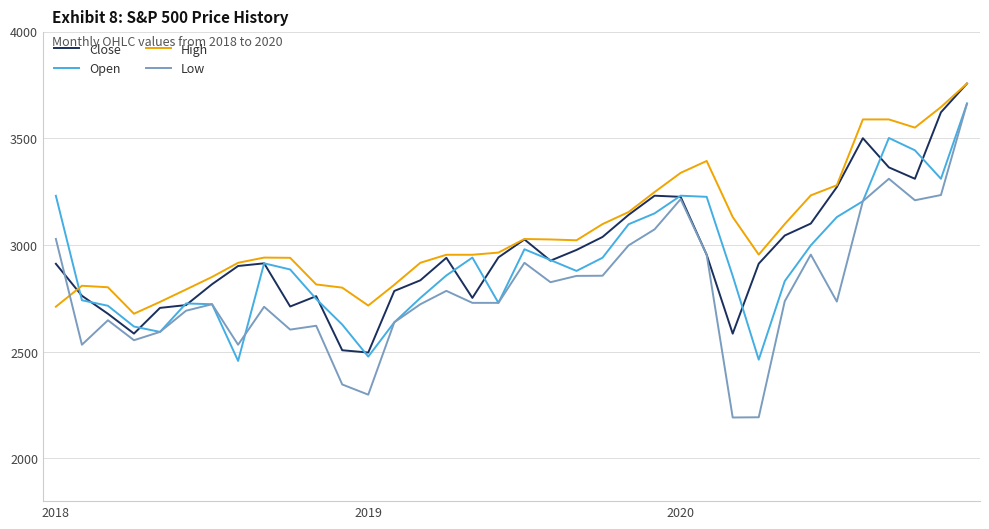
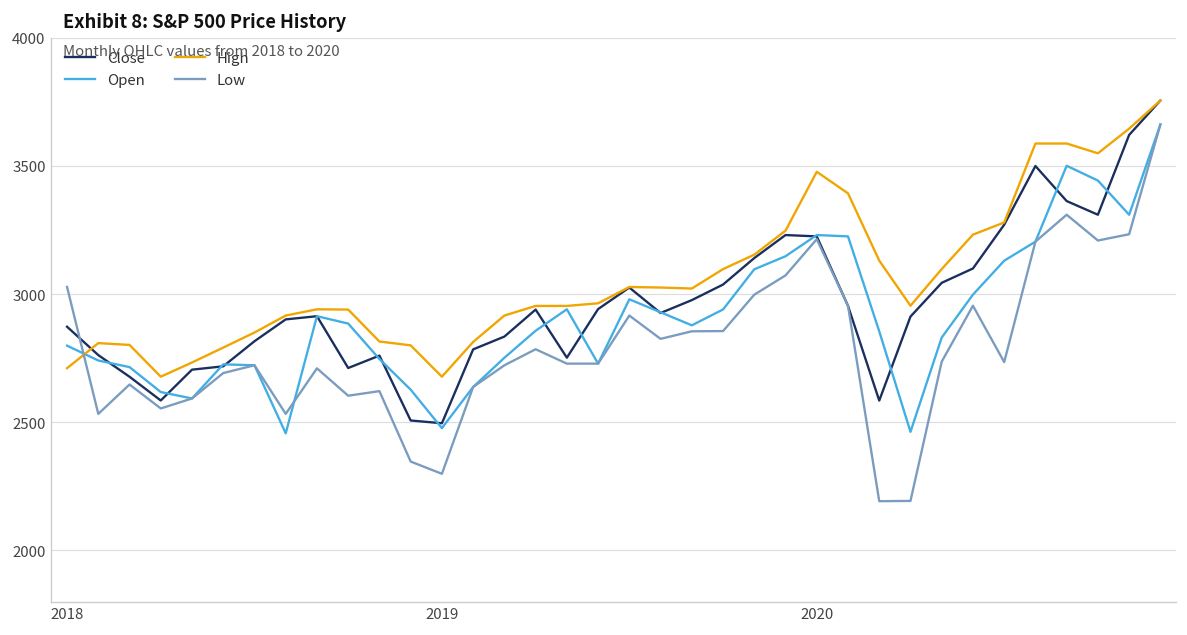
  {
    "Close": {
-     "2018": 2910,
+     "2018": 2870,
      "2019": 2500
    },
    "Open": {
-     "2018": 3230,
+     "2018": 2800,
      "2019": 2480
    },
    "High": {
      "2018": 2710,
-     "2019": 2720,
-     "2020": 3340
+     "2019": 2680,
+     "2020": 3480
    },
    "Low": {
      "2018": 3030,
      "2019": 2300
    }
  }
